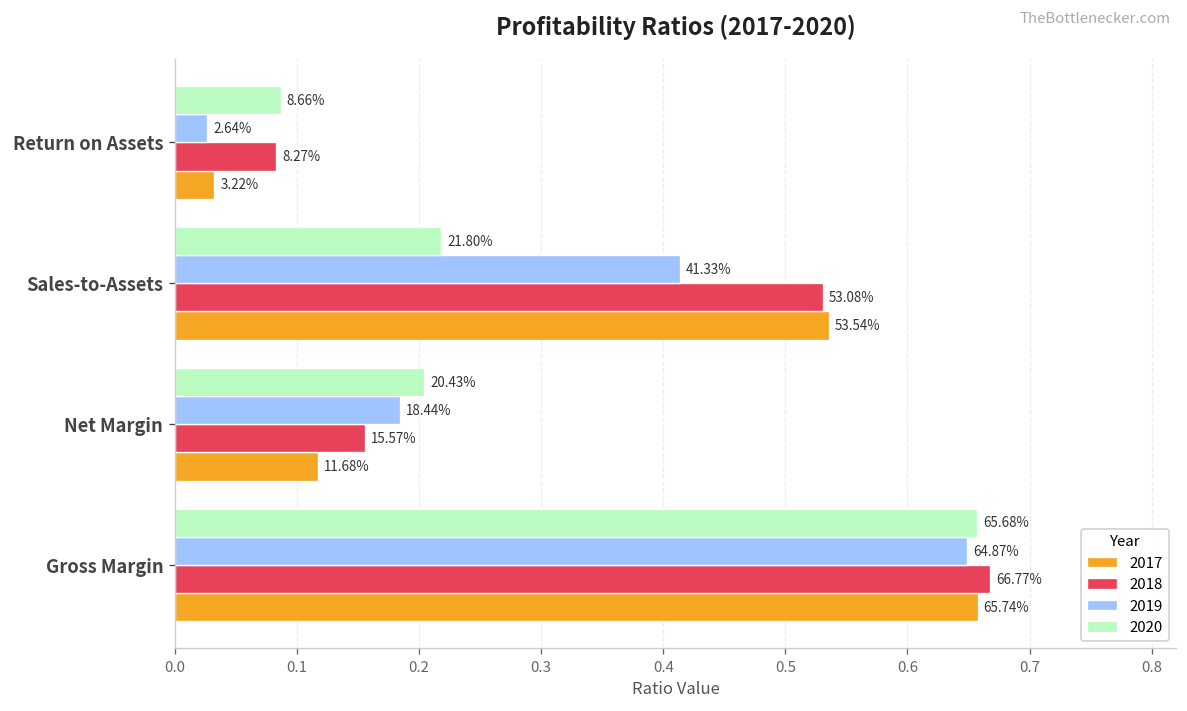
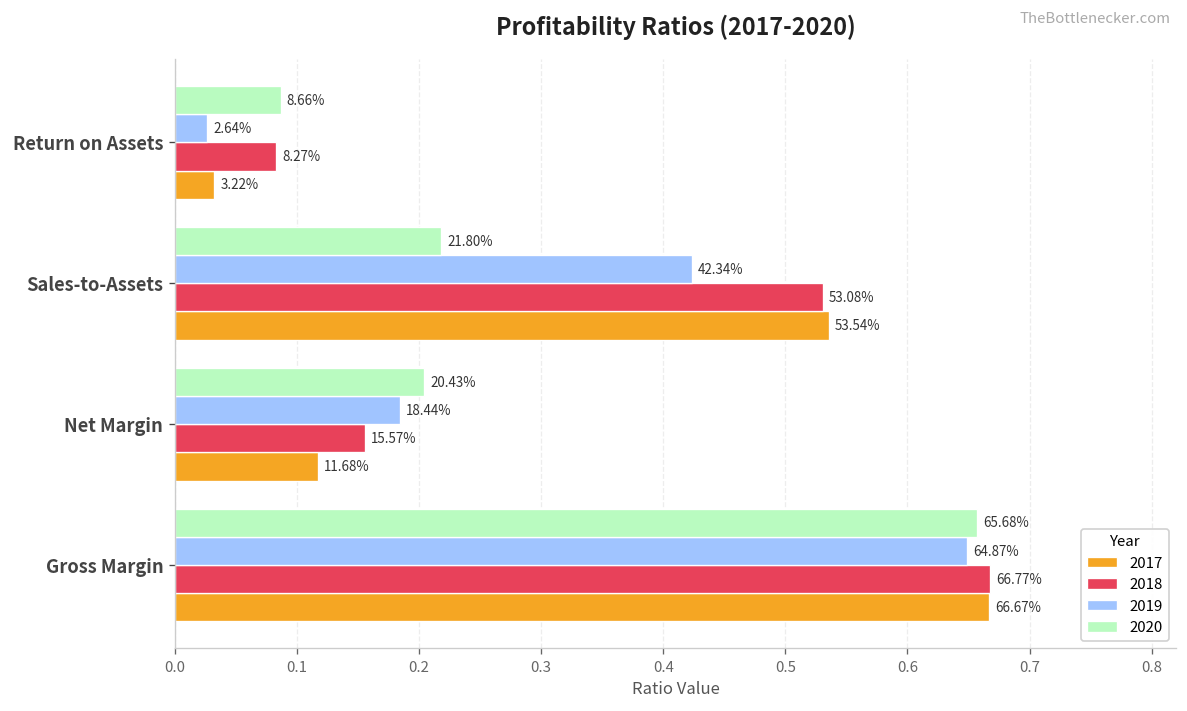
  {
    "2017": {
      "Return on Assets": "3.22%",
      "Sales-to-Assets": "53.54%",
      "Net Margin": "11.68%",
-     "Gross Margin": "65.74%"
+     "Gross Margin": "66.67%"
    },
    "2018": {
      "Return on Assets": "8.27%",
      "Sales-to-Assets": "53.08%",
      "Net Margin": "15.57%",
      "Gross Margin": "66.77%"
    },
    "2019": {
      "Return on Assets": "2.64%",
-     "Sales-to-Assets": "41.33%",
+     "Sales-to-Assets": "42.34%",
      "Net Margin": "18.44%",
      "Gross Margin": "64.87%"
    },
    "2020": {
      "Return on Assets": "8.66%",
      "Sales-to-Assets": "21.80%",
      "Net Margin": "20.43%",
      "Gross Margin": "65.68%"
    }
  }
